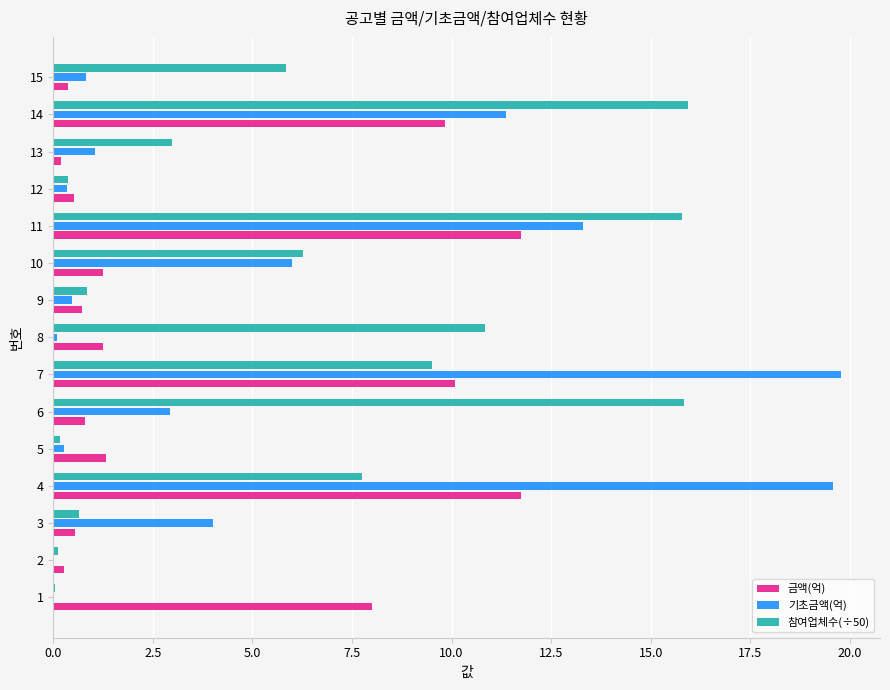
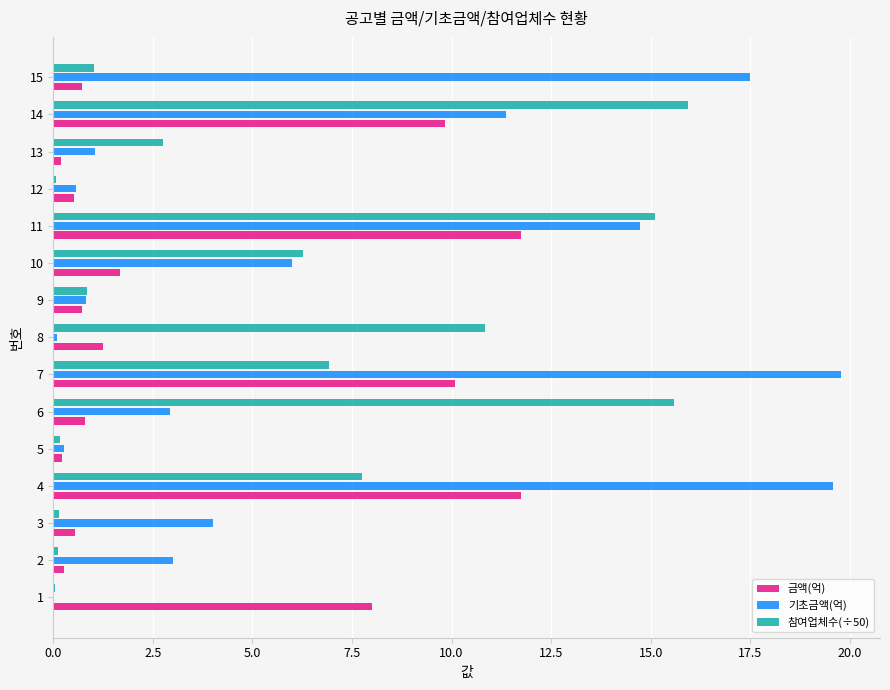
  {
    "금액(억)": {
-     "15": 0.4,
+     "15": 0.7,
      "14": 9.8,
      "13": 0.2,
      "12": 0.5,
      "11": 11.8,
-     "10": 1.2,
+     "10": 1.7,
      "9": 0.7,
      "8": 1.3,
      "7": 10.1,
      "6": 0.8,
-     "5": 1.3,
+     "5": 0.2,
      "4": 11.7,
      "3": 0.5,
      "2": 0.3,
      "1": 8.0
    },
    "기초금액(억)": {
-     "15": 0.8,
+     "15": 17.5,
      "14": 11.4,
      "13": 1.1,
-     "12": 0.3,
-     "11": 13.3,
+     "12": 0.6,
+     "11": 14.7,
      "10": 6.0,
-     "9": 0.5,
+     "9": 0.8,
      "8": 0.1,
      "7": 19.8,
      "6": 2.9,
      "5": 0.3,
      "4": 19.6,
      "3": 4.0,
-     "2": 0,
+     "2": 3,
      "1": 0.0
    },
    "참여업체수(÷50)": {
-     "15": 5.8,
+     "15": 1.0,
      "14": 15.9,
-     "13": 3.0,
-     "12": 0.4,
-     "11": 15.8,
+     "13": 2.8,
+     "12": 0.1,
+     "11": 15.1,
      "10": 6.3,
      "9": 0.8,
      "8": 10.8,
-     "7": 9.5,
-     "6": 15.8,
+     "7": 6.9,
+     "6": 15.6,
      "5": 0.2,
      "4": 7.7,
-     "3": 0.6,
+     "3": 0.1,
      "2": 0.1
    }
  }
